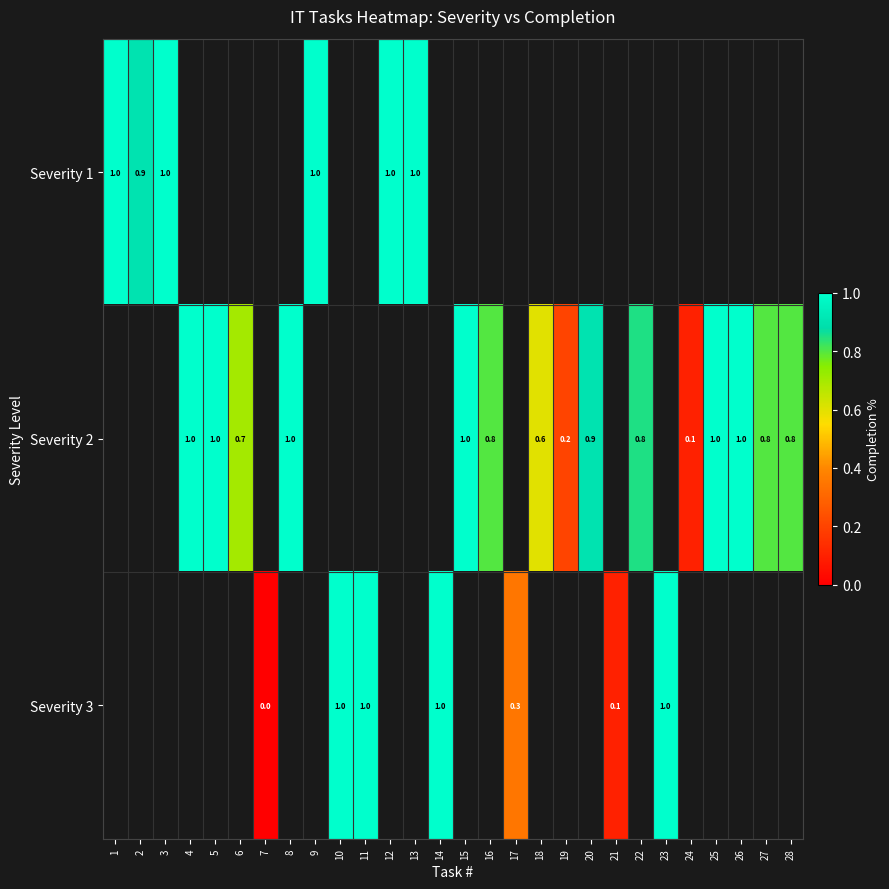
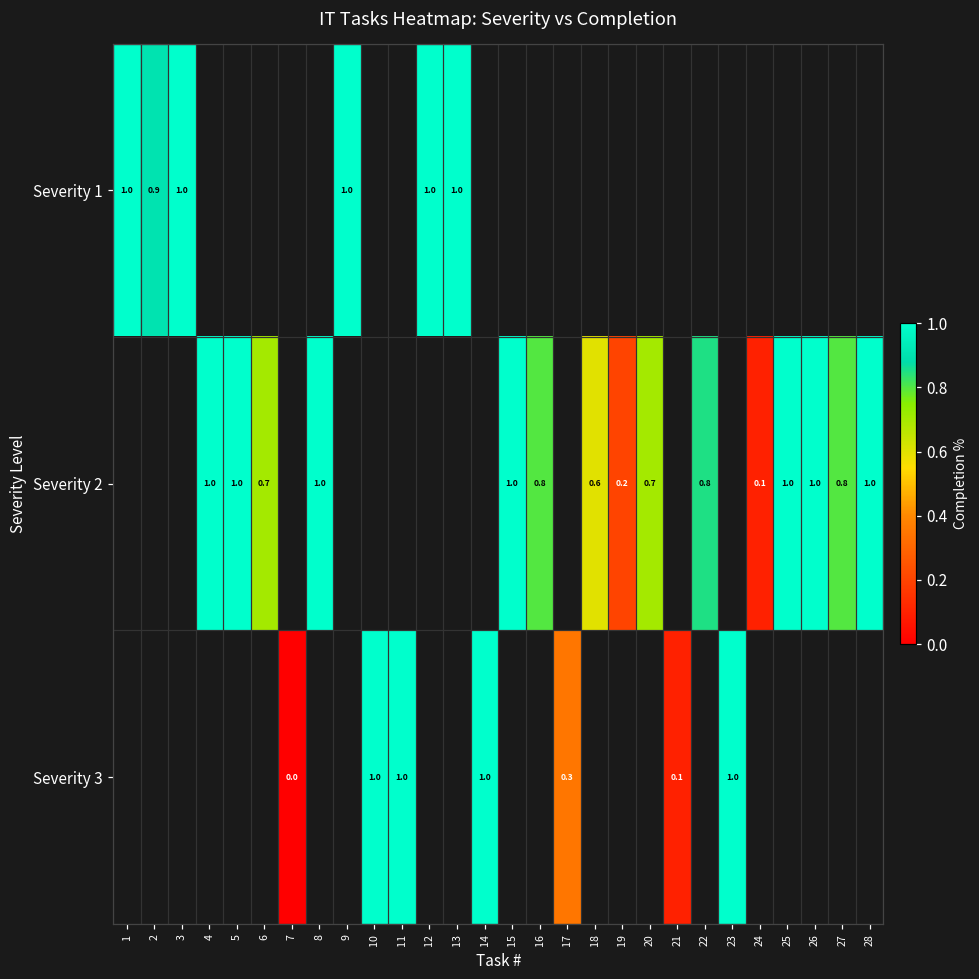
  {
    "Severity 1": {
      "1": 1.0,
      "2": 0.9,
      "3": 1.0,
      "9": 1.0,
      "12": 1.0,
      "13": 1.0
    },
    "Severity 2": {
      "4": 1.0,
      "5": 1.0,
      "6": 0.7,
      "8": 1.0,
      "15": 1.0,
      "16": 0.8,
      "18": 0.6,
      "19": 0.2,
-     "20": 0.9,
+     "20": 0.7,
      "22": 0.8,
      "24": 0.1,
      "25": 1.0,
      "26": 1.0,
      "27": 0.8,
-     "28": 0.8
+     "28": 1.0
    },
    "Severity 3": {
      "7": 0.0,
      "10": 1.0,
      "11": 1.0,
      "14": 1.0,
      "17": 0.3,
      "21": 0.1,
      "23": 1.0
    }
  }
